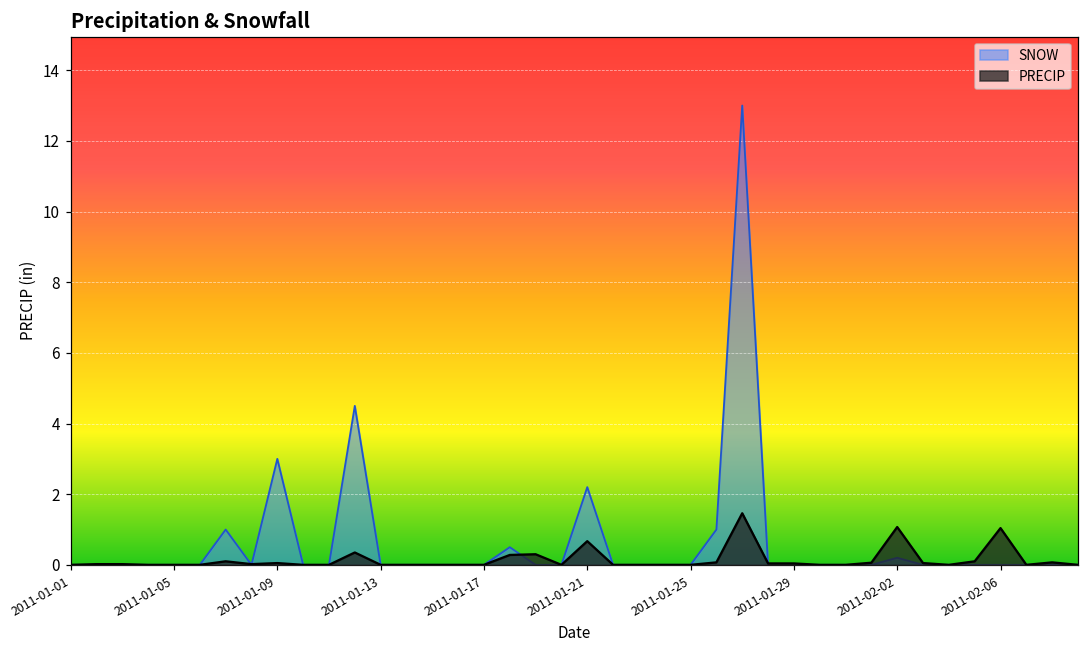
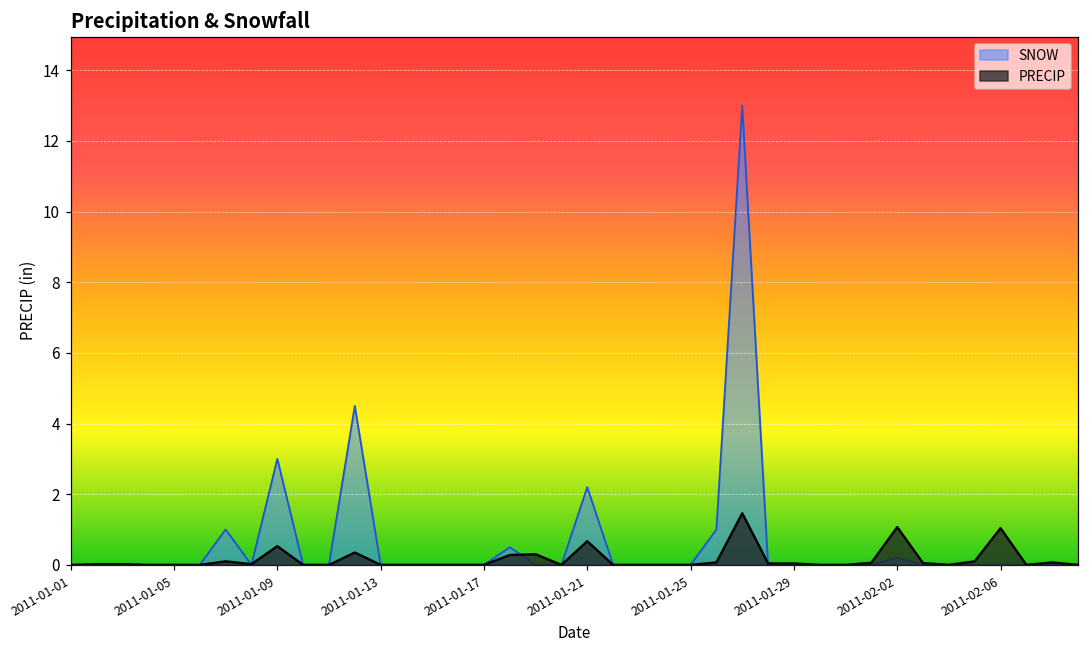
  {
    "SNOW": {
      "2011-01-09": 3.0,
      "2011-01-21": 2.2,
      "2011-02-02": 0.2,
      "2011-02-06": 0.0
    },
    "PRECIP": {
-     "2011-01-09": 0.1,
+     "2011-01-09": 0.5,
      "2011-01-21": 0.7,
      "2011-02-02": 1.1,
      "2011-02-06": 1.0
    }
  }
